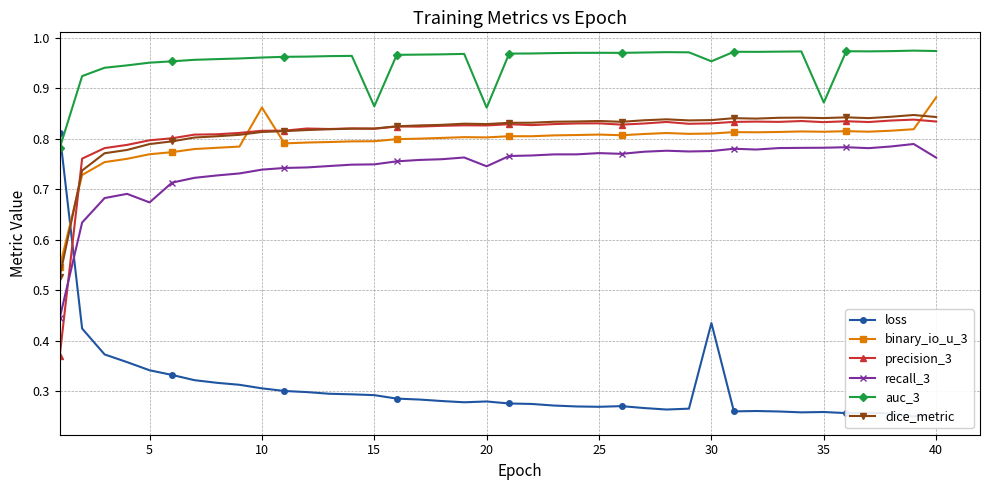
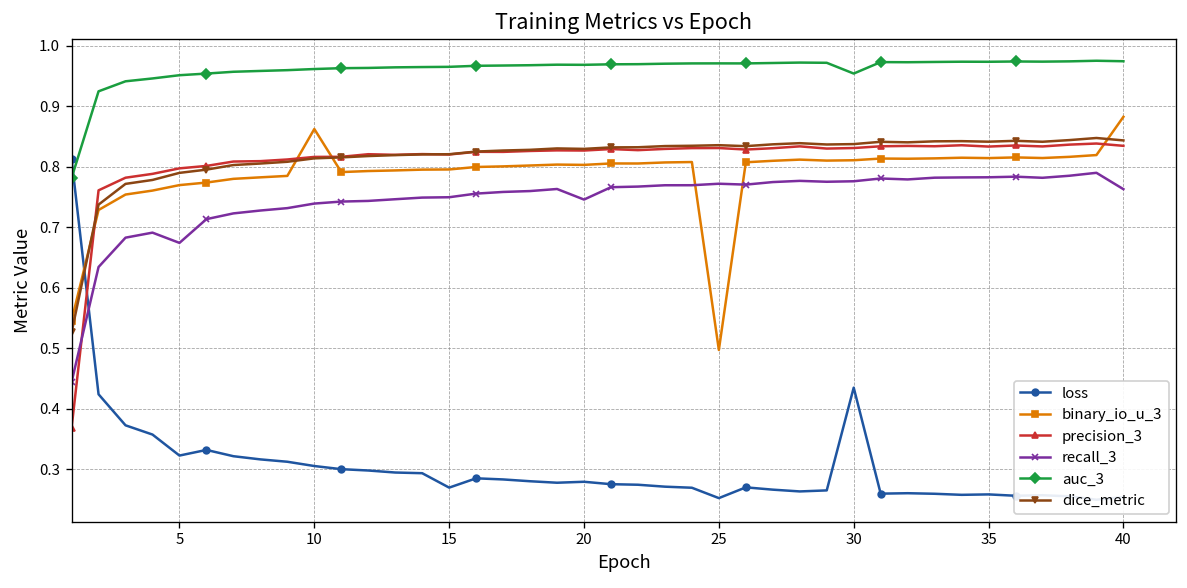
  {
    "loss": {
-     "5": 0.34,
+     "5": 0.32,
      "10": 0.31,
-     "15": 0.29,
+     "15": 0.27,
      "20": 0.28,
-     "25": 0.27,
+     "25": 0.25,
      "30": 0.44,
      "35": 0.26
    },
    "binary_io_u_3": {
      "5": 0.77,
      "10": 0.86,
      "15": 0.80,
      "20": 0.80,
-     "25": 0.81,
+     "25": 0.50,
      "30": 0.81,
      "35": 0.81,
      "40": 0.88
    },
    "precision_3": {
      "5": 0.80,
      "30": 0.83,
      "35": 0.83,
      "40": 0.83
    },
    "recall_3": {
      "5": 0.67,
      "10": 0.74,
      "15": 0.75,
      "20": 0.75,
      "25": 0.77,
      "30": 0.78,
      "35": 0.78,
      "40": 0.76
    },
    "auc_3": {
      "5": 0.95,
      "10": 0.96,
-     "15": 0.86,
-     "20": 0.86,
+     "15": 0.96,
+     "20": 0.97,
      "25": 0.97,
      "30": 0.95,
-     "35": 0.87,
+     "35": 0.97,
      "40": 0.97
    },
    "dice_metric": {
      "5": 0.79,
      "30": 0.84,
      "35": 0.84,
      "40": 0.84
    }
  }
